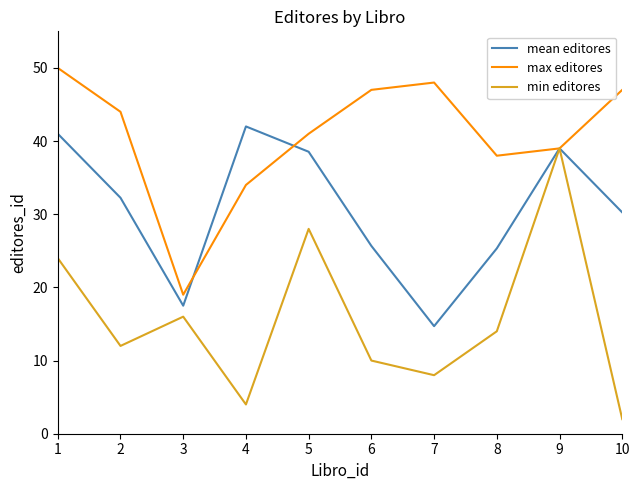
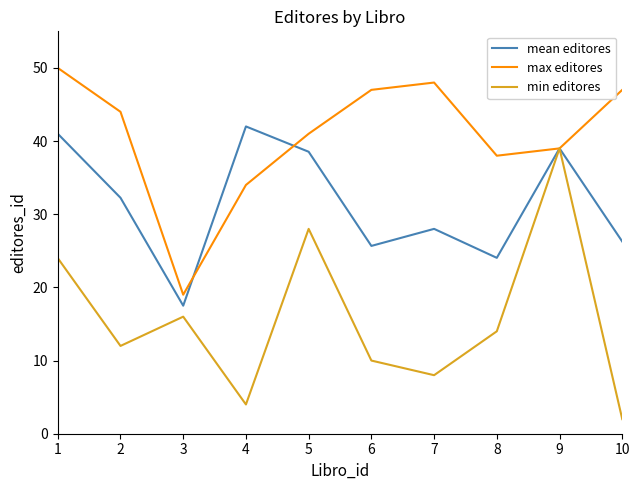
  {
    "mean editores": {
      "1": 41,
      "2": 32,
      "3": 18,
      "4": 42,
      "5": 39,
      "6": 26,
-     "7": 15,
-     "8": 25,
-     "10": 30
+     "7": 28,
+     "8": 24,
+     "10": 26
    }
  }
